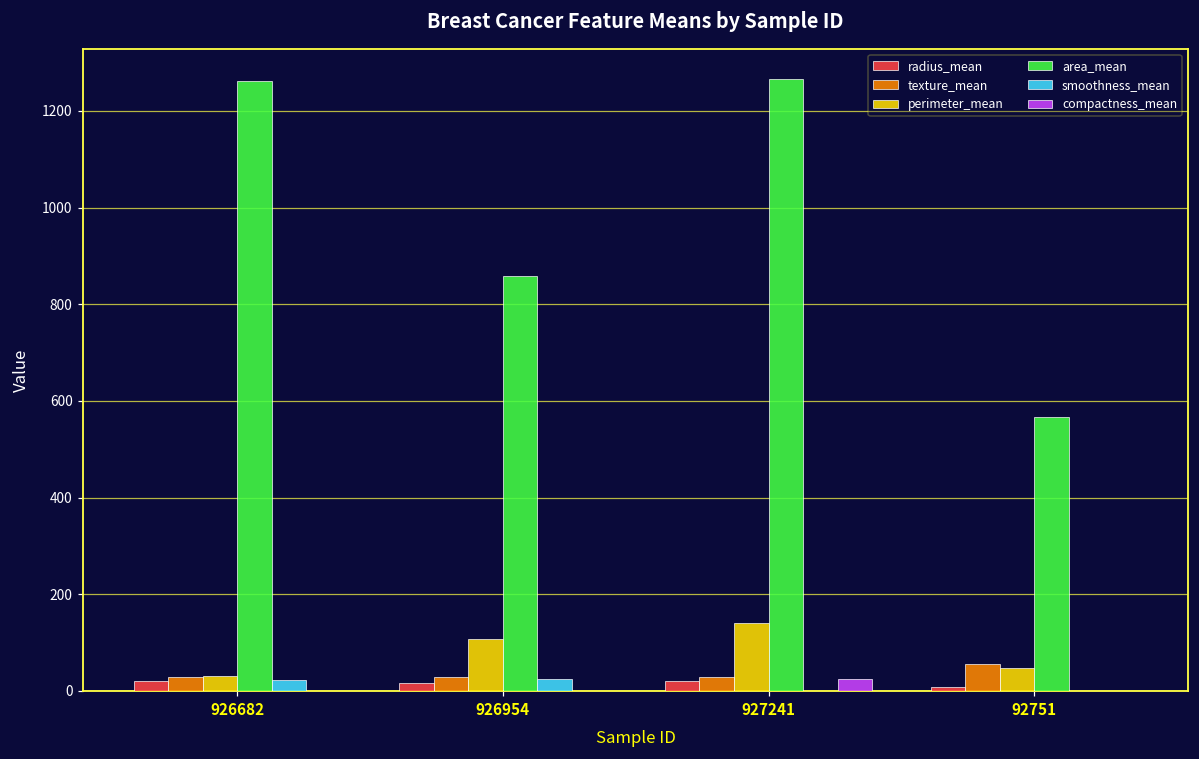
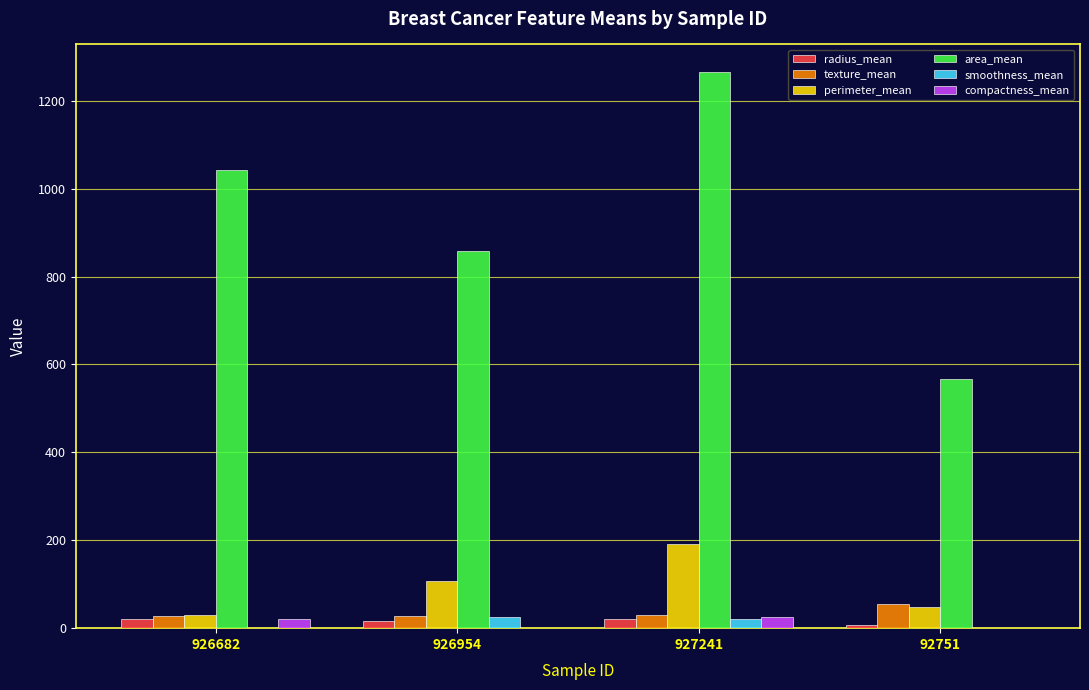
  {
    "radius_mean": {
      "926682": 20,
      "926954": 20,
      "927241": 20,
      "92751": 10
    },
    "texture_mean": {
      "926682": 30,
      "926954": 30,
      "927241": 30,
      "92751": 60
    },
    "perimeter_mean": {
      "926682": 30,
      "926954": 110,
-     "927241": 140,
+     "927241": 190,
      "92751": 50
    },
    "area_mean": {
-     "926682": 1260,
+     "926682": 1040,
      "926954": 860,
      "927241": 1270,
      "92751": 570
    },
    "smoothness_mean": {
-     "926682": 20,
+     "926682": 0,
      "926954": 30,
-     "927241": 0
+     "927241": 20
    },
    "compactness_mean": {
-     "926682": 0,
+     "926682": 20,
      "927241": 30
    }
  }
